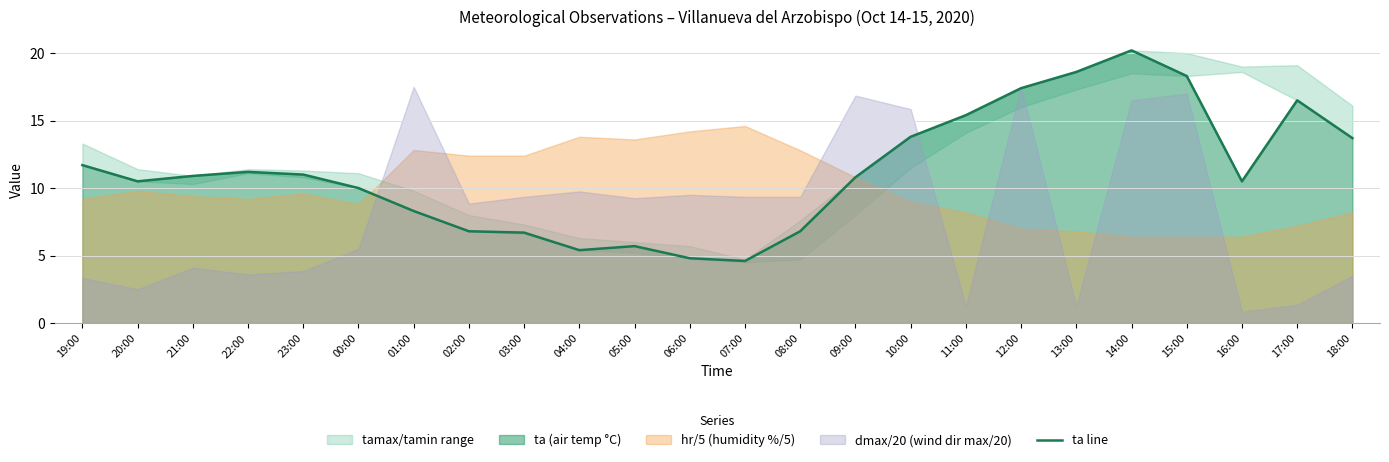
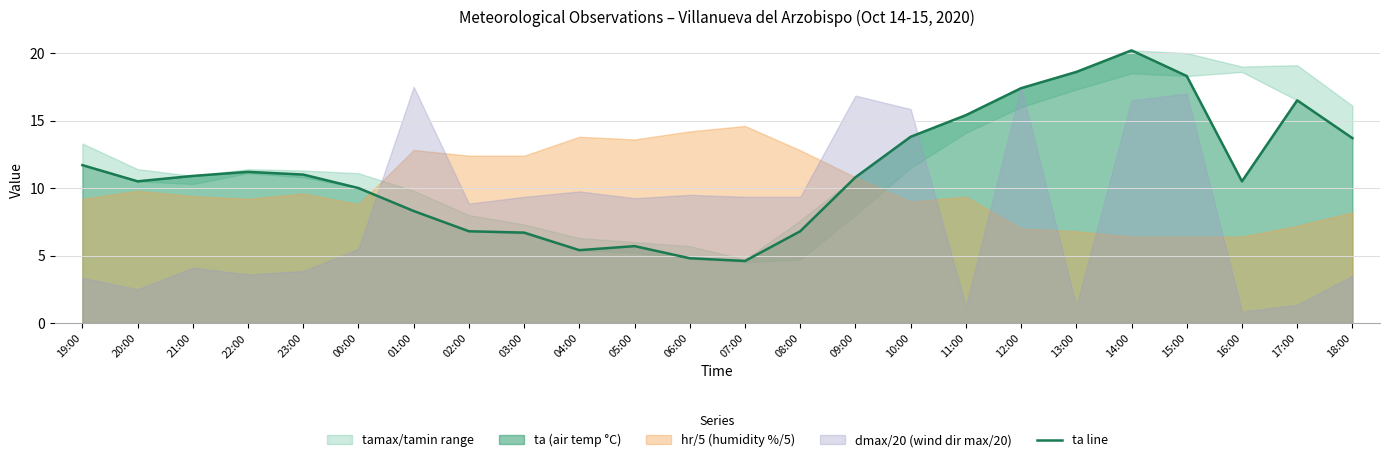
  {
    "ta (air temp °C)": {
      "19:00": 11.7,
      "20:00": 10.5,
      "22:00": 11.2,
      "23:00": 11.0,
      "00:00": 10.0,
      "01:00": 8.3,
      "02:00": 6.8,
      "03:00": 6.7,
      "04:00": 5.4,
      "05:00": 5.7,
      "06:00": 4.8,
      "08:00": 6.8,
      "15:00": 18.3,
      "16:00": 10.5,
      "17:00": 16.5,
      "18:00": 13.7
    },
    "hr/5 (humidity %/5)": {
      "19:00": 9.2,
      "20:00": 9.8,
      "21:00": 9.4,
      "22:00": 9.2,
      "23:00": 9.6,
      "00:00": 8.8,
      "01:00": 12.8,
      "02:00": 12.4,
      "03:00": 12.4,
      "04:00": 13.8,
      "05:00": 13.6,
      "06:00": 14.2,
      "07:00": 14.6,
      "08:00": 12.8,
      "10:00": 9.0,
-     "11:00": 8.2,
+     "11:00": 9.4,
      "12:00": 7.0,
      "13:00": 6.8,
      "14:00": 6.4,
      "15:00": 6.4,
      "16:00": 6.4,
      "17:00": 7.2,
      "18:00": 8.2
    }
  }
